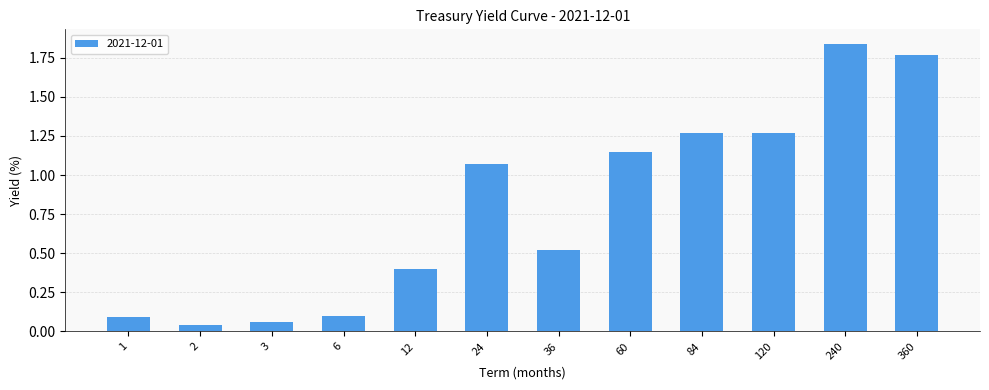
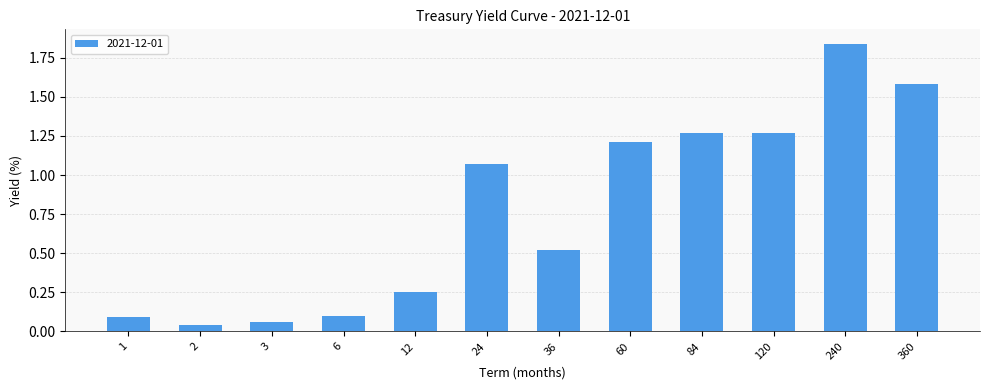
  {
    "1": 0.09,
    "2": 0.04,
    "3": 0.06,
    "6": 0.10,
-   "12": 0.40,
+   "12": 0.25,
    "24": 1.07,
    "36": 0.52,
-   "60": 1.15,
+   "60": 1.21,
    "84": 1.27,
    "120": 1.27,
    "240": 1.84,
-   "360": 1.77
+   "360": 1.58
  }
